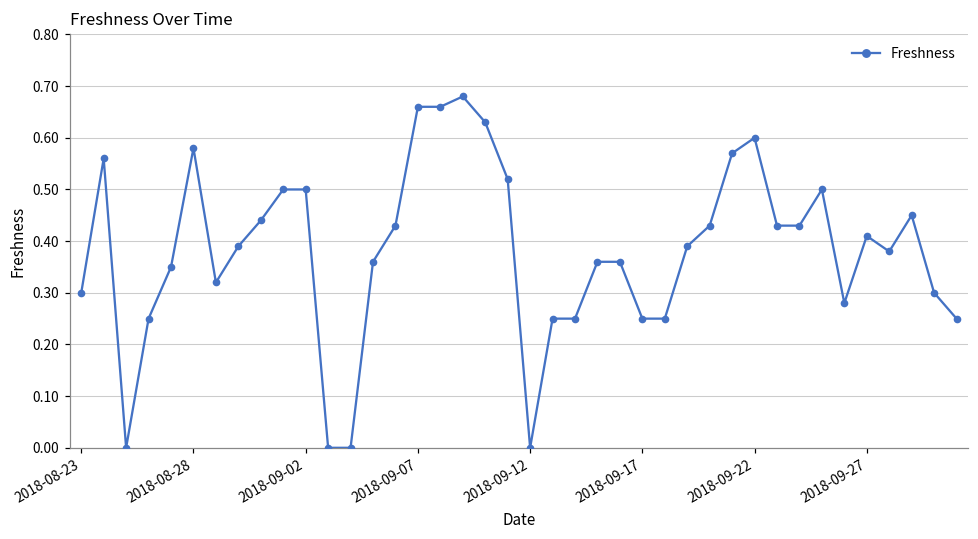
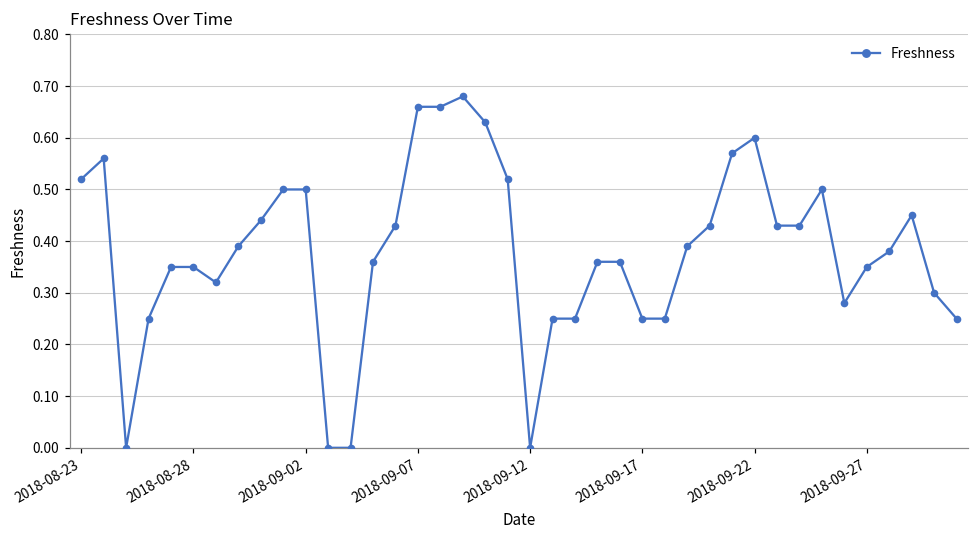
  {
-   "2018-08-23": 0.30,
-   "2018-08-28": 0.58,
+   "2018-08-23": 0.52,
+   "2018-08-28": 0.35,
    "2018-09-02": 0.50,
    "2018-09-07": 0.66,
    "2018-09-12": 0.00,
    "2018-09-17": 0.25,
    "2018-09-22": 0.60,
-   "2018-09-27": 0.41
+   "2018-09-27": 0.35
  }
